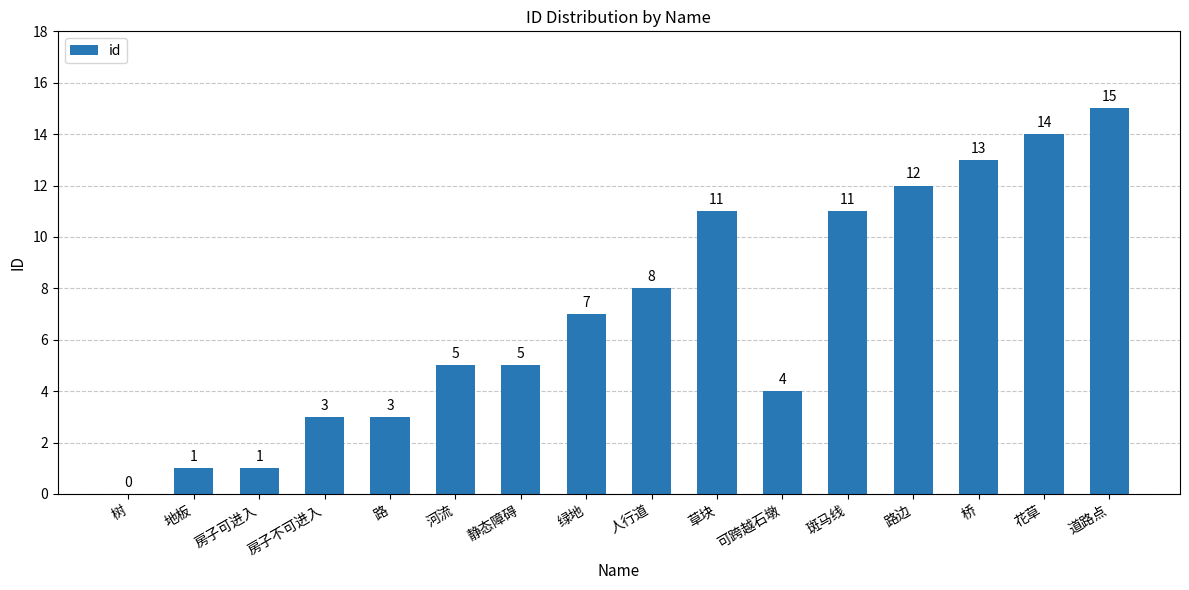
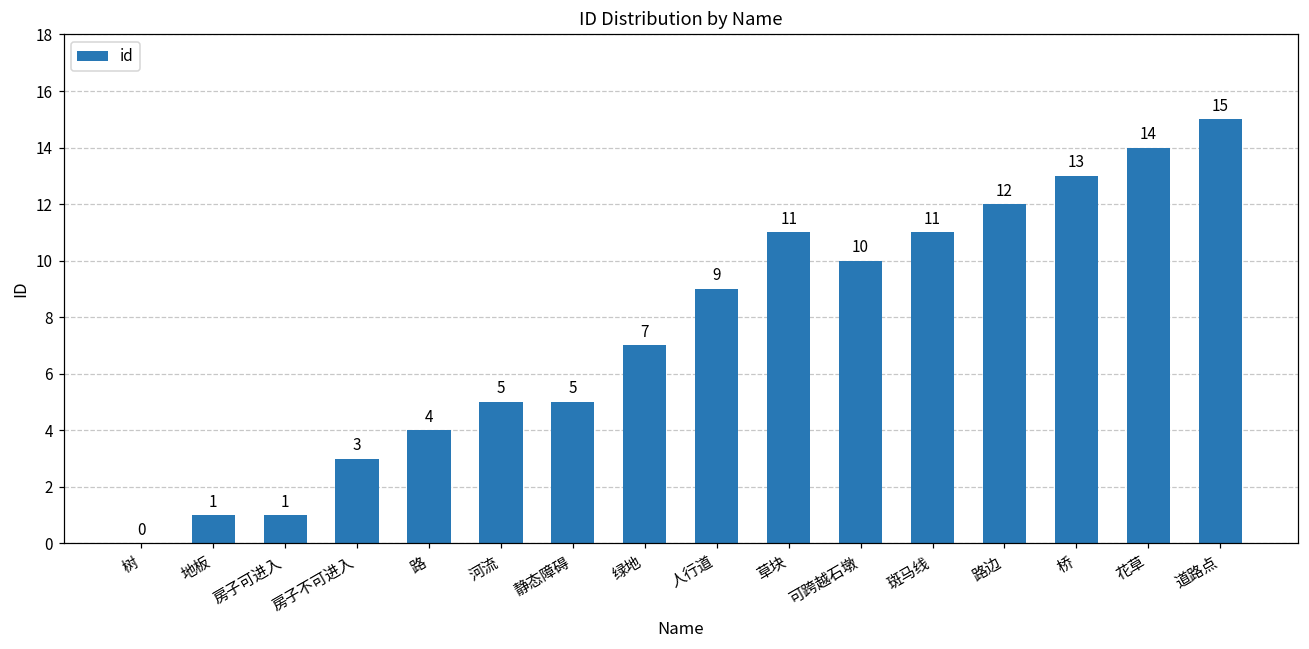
  {
    "树": 0,
    "地板": 1,
    "房子可进入": 1,
    "房子不可进入": 3,
-   "路": 3,
+   "路": 4,
    "河流": 5,
    "静态障碍": 5,
    "绿地": 7,
-   "人行道": 8,
+   "人行道": 9,
    "草块": 11,
-   "可跨越石墩": 4,
+   "可跨越石墩": 10,
    "斑马线": 11,
    "路边": 12,
    "桥": 13,
    "花草": 14,
    "道路点": 15
  }
